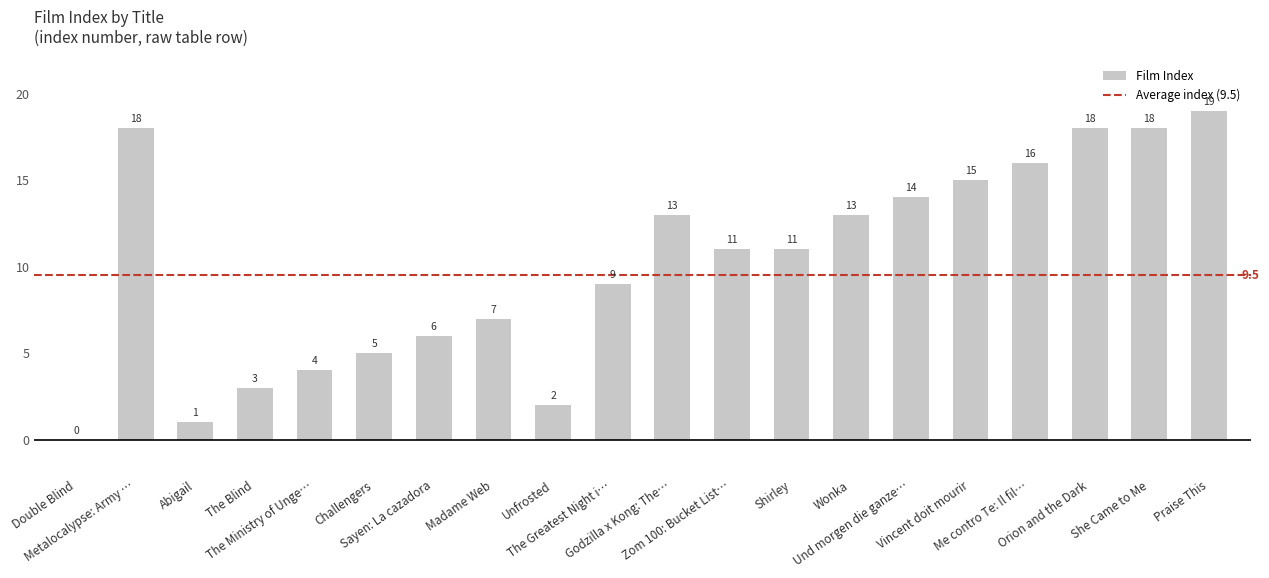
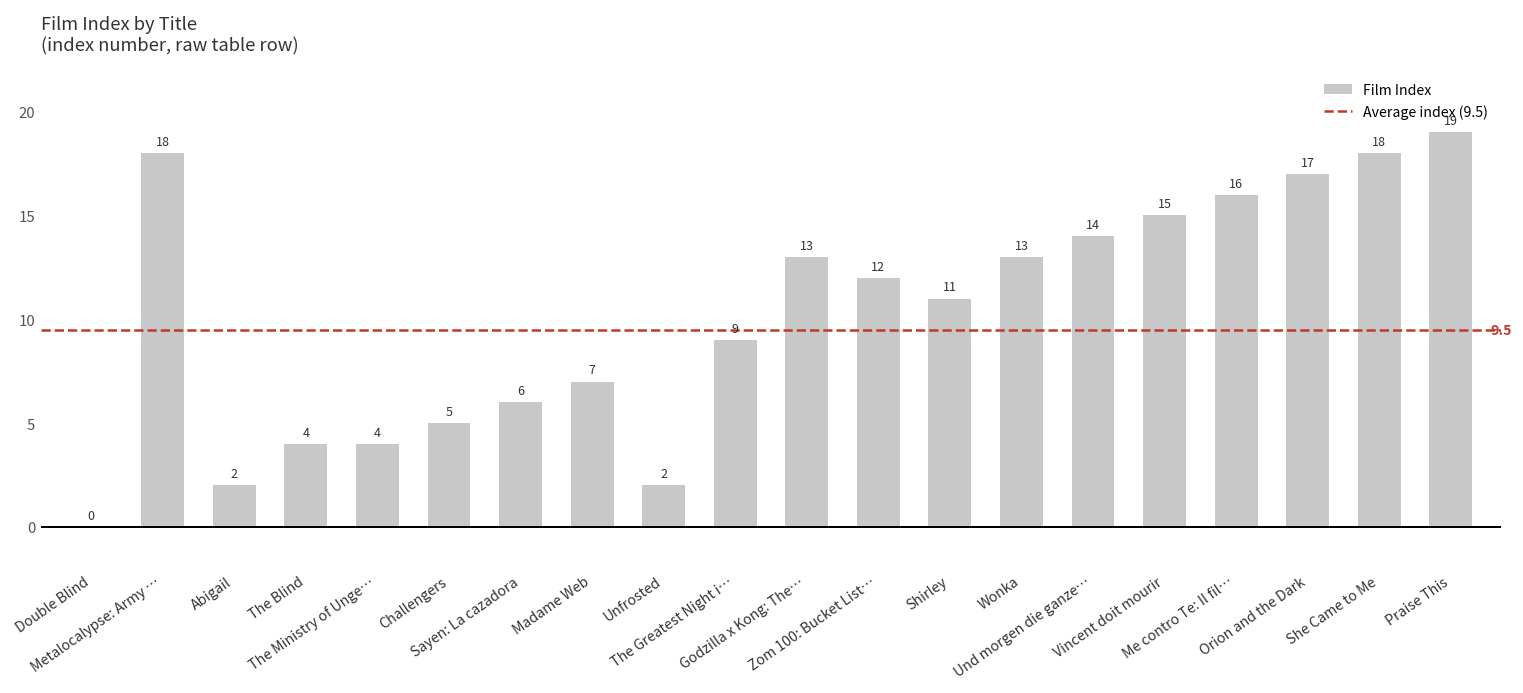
  {
    "Double Blind": 0,
    "Metalocalypse: Army …": 18,
-   "Abigail": 1,
-   "The Blind": 3,
+   "Abigail": 2,
+   "The Blind": 4,
    "The Ministry of Unge…": 4,
    "Challengers": 5,
    "Sayen: La cazadora": 6,
    "Madame Web": 7,
    "Unfrosted": 2,
    "The Greatest Night i…": 9,
    "Godzilla x Kong: The…": 13,
-   "Zom 100: Bucket List…": 11,
+   "Zom 100: Bucket List…": 12,
    "Shirley": 11,
    "Wonka": 13,
    "Und morgen die ganze…": 14,
    "Vincent doit mourir": 15,
    "Me contro Te: Il fil…": 16,
-   "Orion and the Dark": 18,
+   "Orion and the Dark": 17,
    "She Came to Me": 18,
    "Praise This": 19
  }
